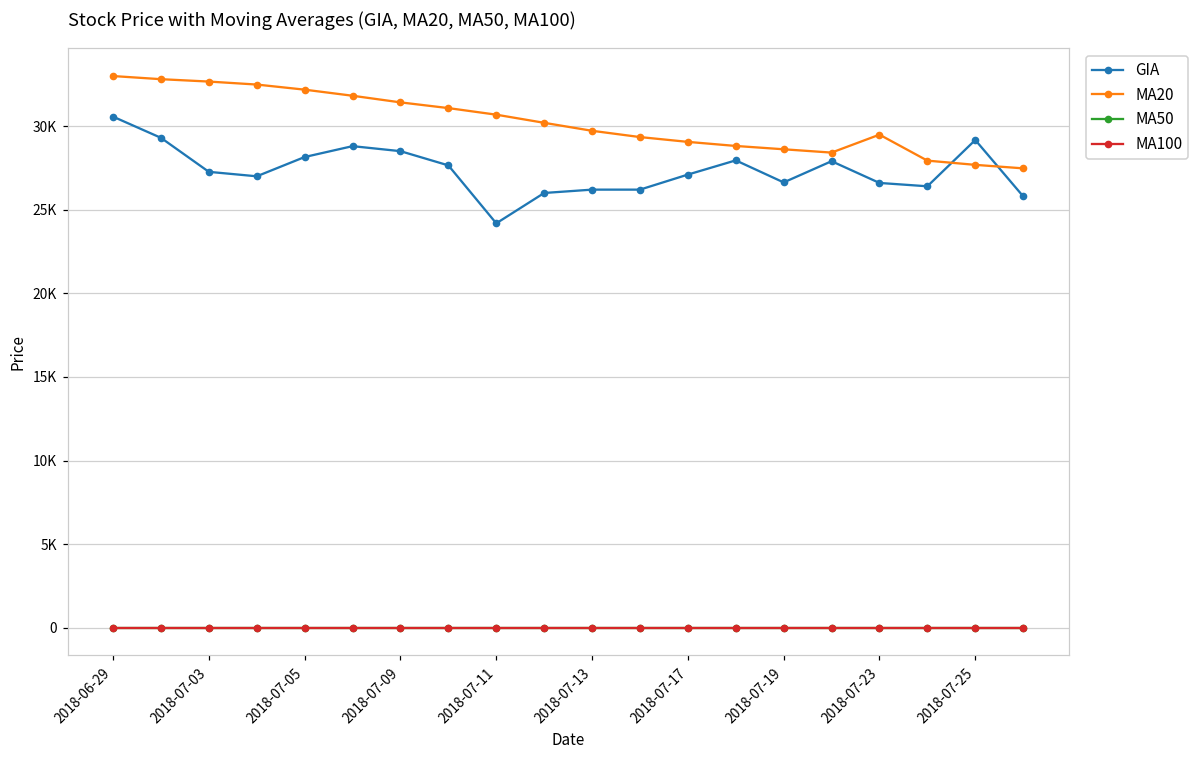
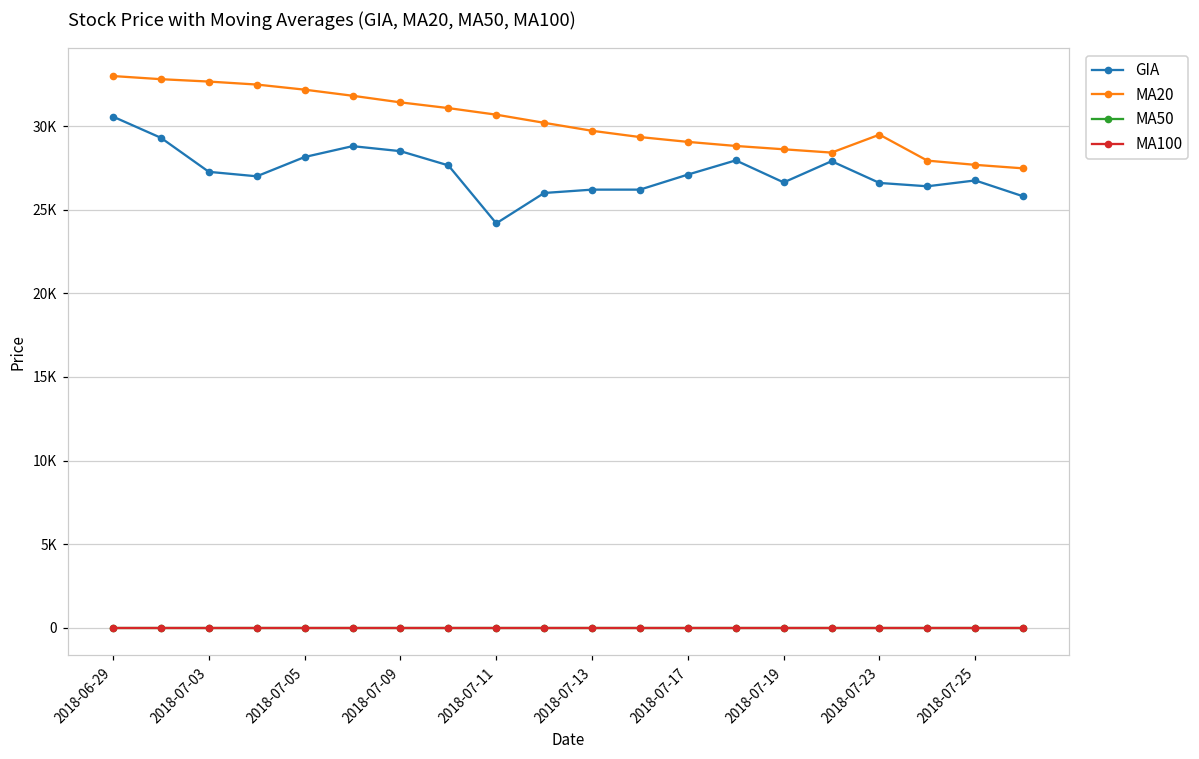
  {
    "GIA": {
      "2018-06-29": 30600,
      "2018-07-03": 27300,
      "2018-07-05": 28200,
      "2018-07-09": 28500,
      "2018-07-11": 24200,
      "2018-07-13": 26200,
      "2018-07-17": 27100,
      "2018-07-19": 26600,
      "2018-07-23": 26600,
-     "2018-07-25": 29200
+     "2018-07-25": 26800
    },
    "MA20": {
      "2018-06-29": 33000,
      "2018-07-03": 32700,
      "2018-07-05": 32200,
      "2018-07-09": 31400,
      "2018-07-11": 30700,
      "2018-07-13": 29700,
      "2018-07-17": 29100,
      "2018-07-19": 28600,
      "2018-07-23": 29500,
      "2018-07-25": 27700
    },
    "MA100": {
      "2018-06-29": 0,
      "2018-07-03": 0,
      "2018-07-05": 0,
      "2018-07-09": 0,
      "2018-07-11": 0,
      "2018-07-13": 0,
      "2018-07-17": 0,
      "2018-07-19": 0,
      "2018-07-23": 0,
      "2018-07-25": 0
    }
  }
